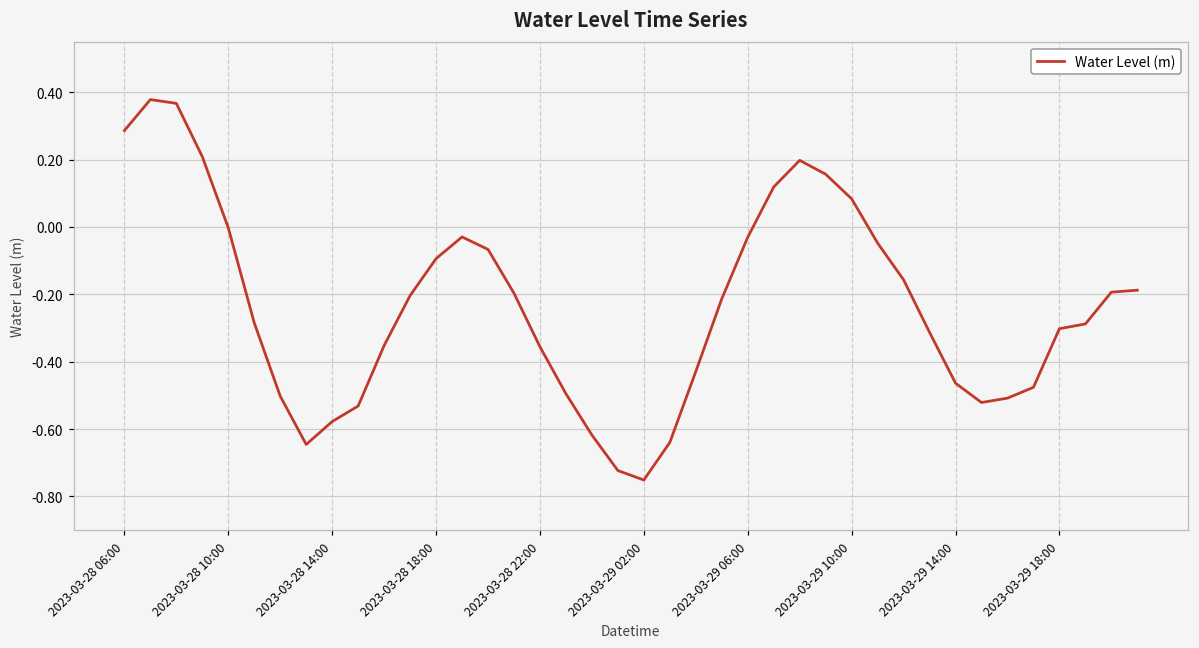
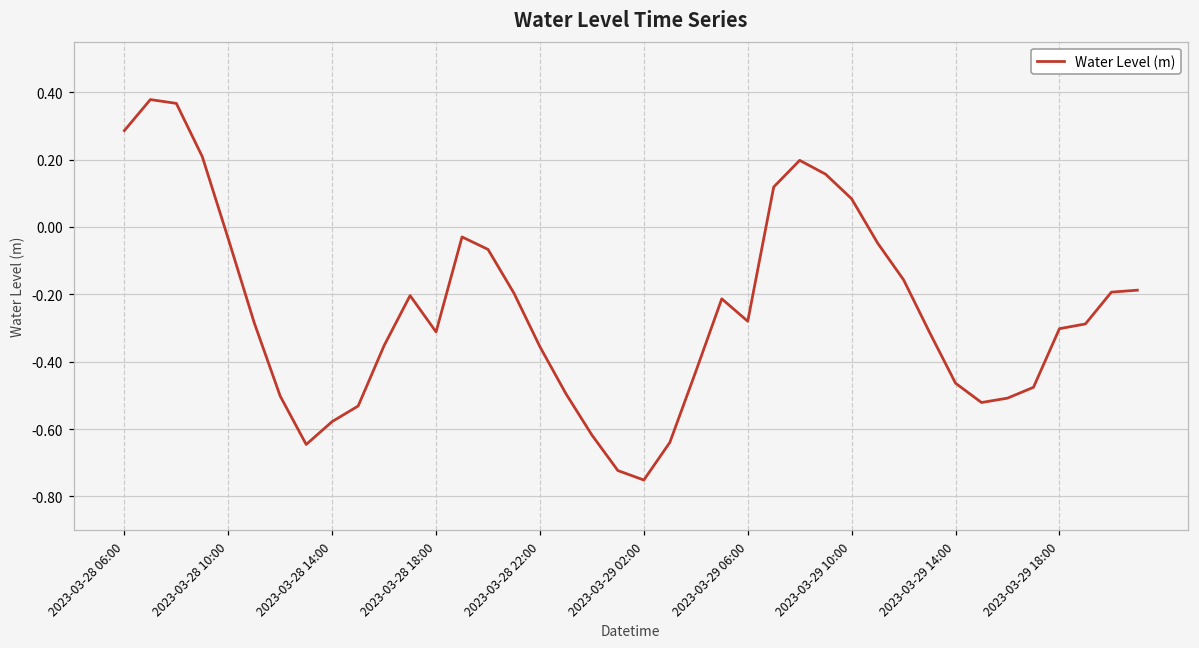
  {
    "2023-03-28 06:00": 0.29,
-   "2023-03-28 10:00": 0.00,
+   "2023-03-28 10:00": -0.04,
    "2023-03-28 14:00": -0.58,
-   "2023-03-28 18:00": -0.09,
+   "2023-03-28 18:00": -0.31,
    "2023-03-28 22:00": -0.36,
    "2023-03-29 02:00": -0.75,
-   "2023-03-29 06:00": -0.03,
+   "2023-03-29 06:00": -0.28,
    "2023-03-29 10:00": 0.08,
    "2023-03-29 14:00": -0.46,
    "2023-03-29 18:00": -0.30
  }
